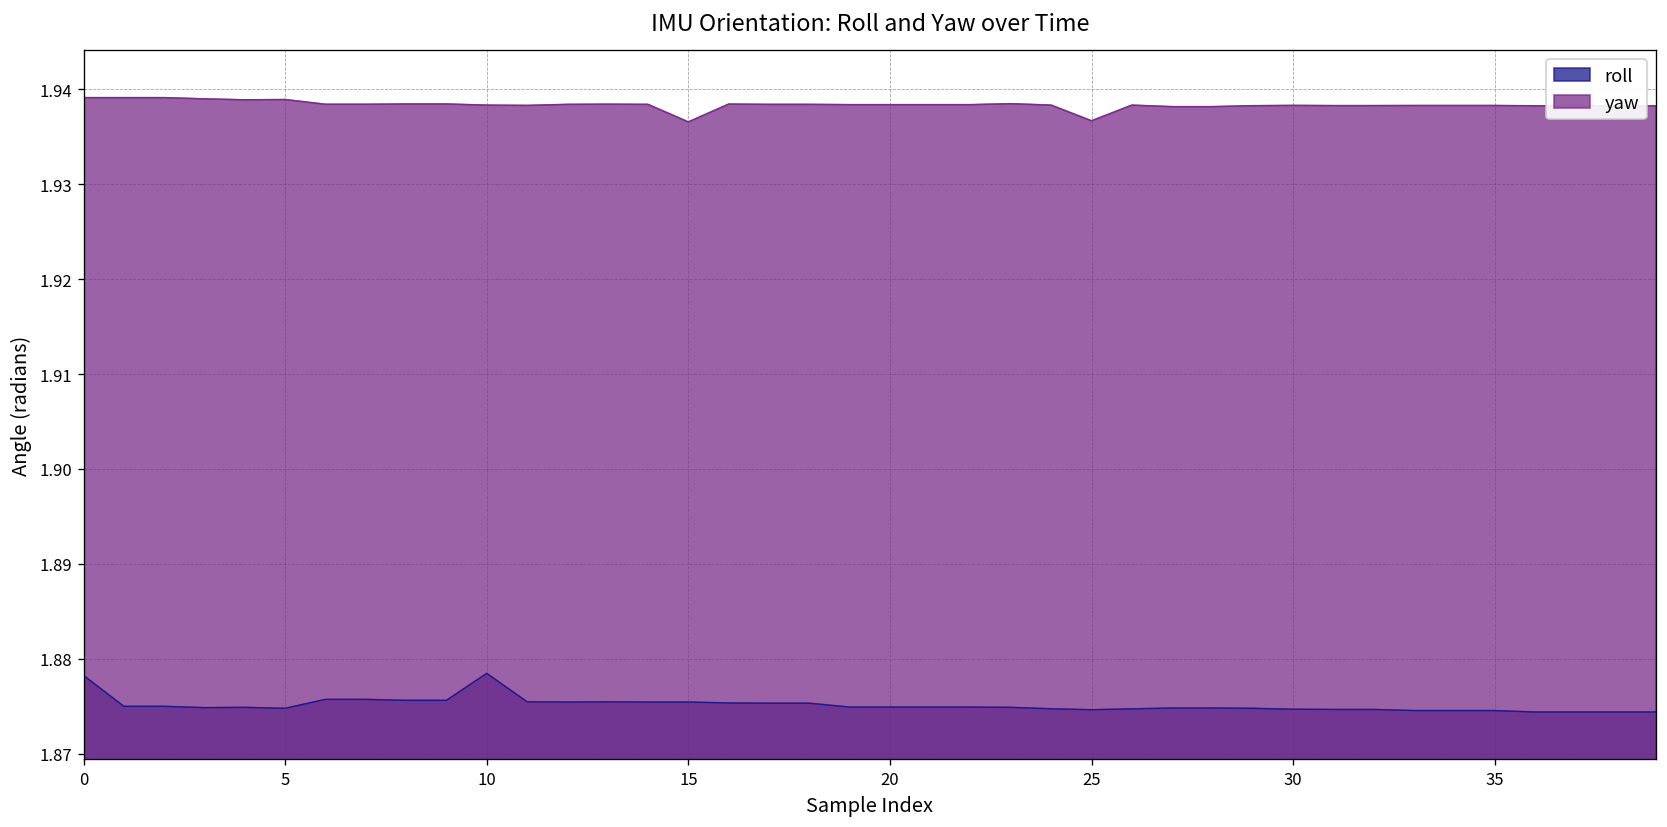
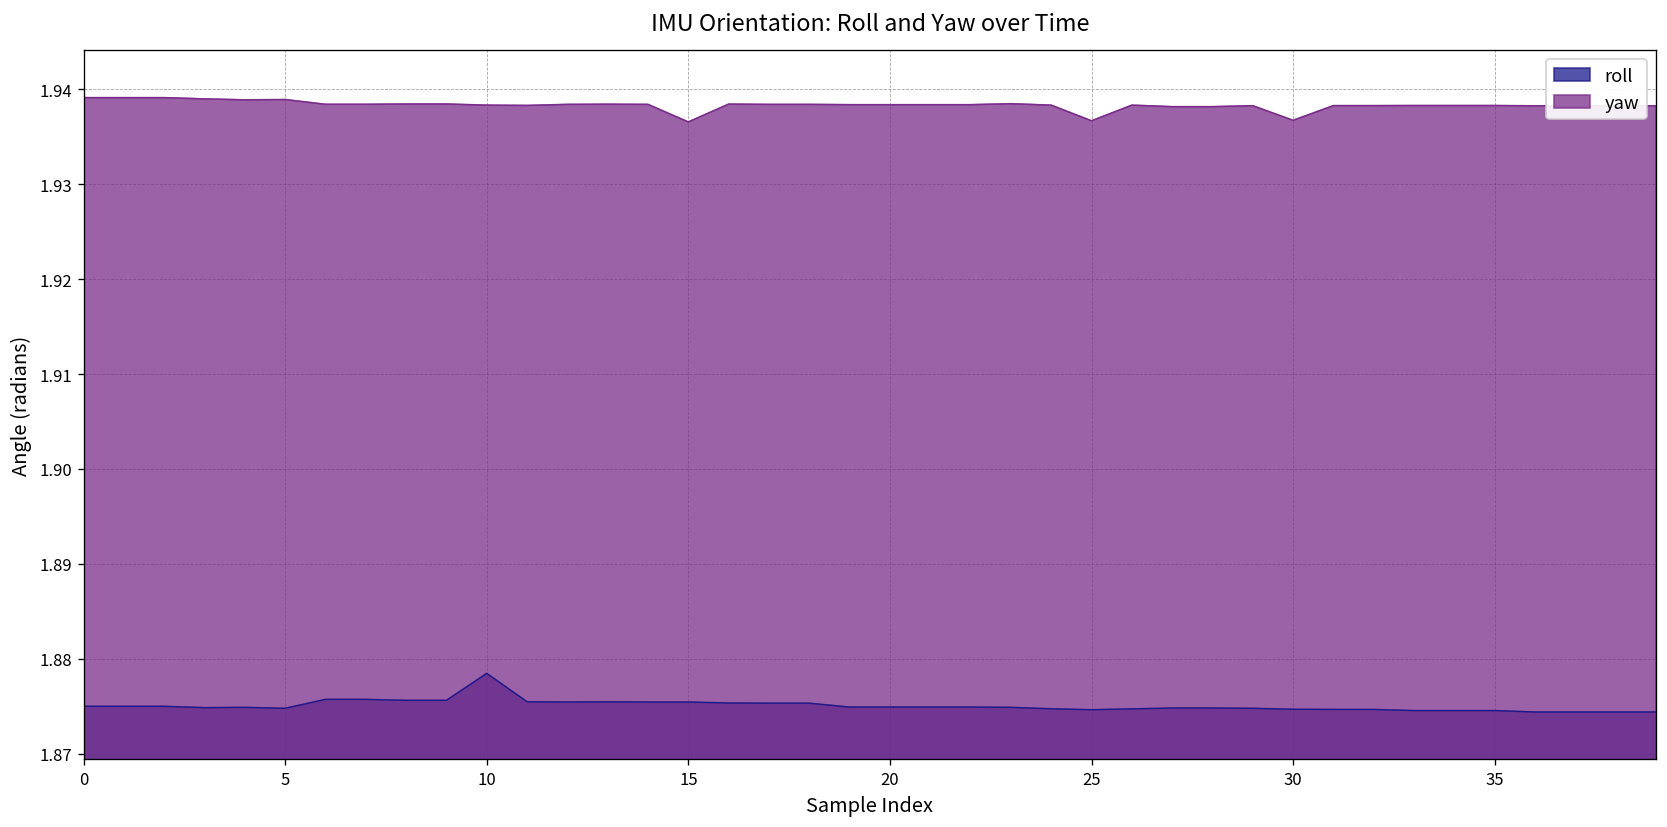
  {
    "roll": {
-     "0": 1.878,
+     "0": 1.875,
      "5": 1.875,
      "10": 1.878,
      "15": 1.875,
      "20": 1.875,
      "25": 1.875,
      "30": 1.875,
      "35": 1.875
    },
    "yaw": {
      "0": 1.939,
      "5": 1.939,
      "10": 1.938,
      "15": 1.937,
      "20": 1.938,
      "25": 1.937,
-     "30": 1.938,
+     "30": 1.937,
      "35": 1.938
    }
  }
